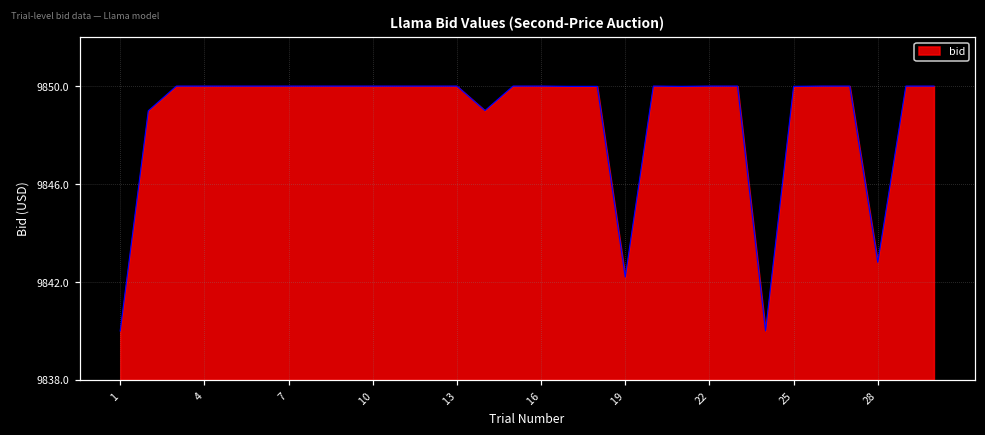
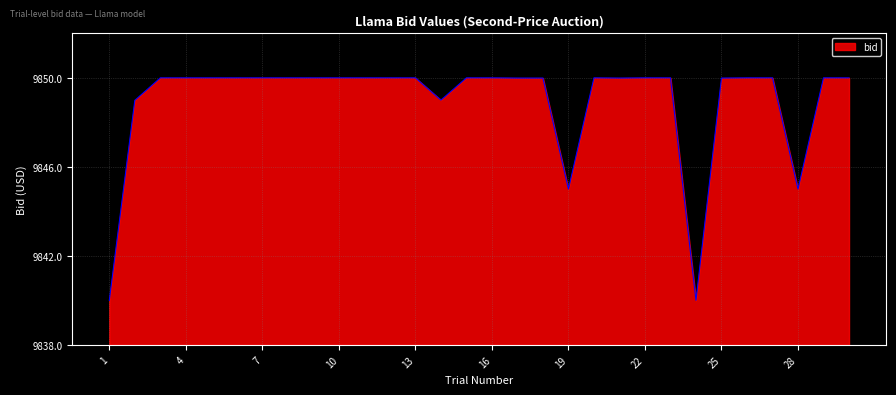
  {
    "1": 9840.0,
    "4": 9850.0,
    "7": 9850.0,
    "10": 9850.0,
    "13": 9850.0,
    "16": 9850.0,
-   "19": 9842.2,
+   "19": 9845.0,
    "22": 9850.0,
    "25": 9850.0,
-   "28": 9842.8
+   "28": 9845.0
  }
